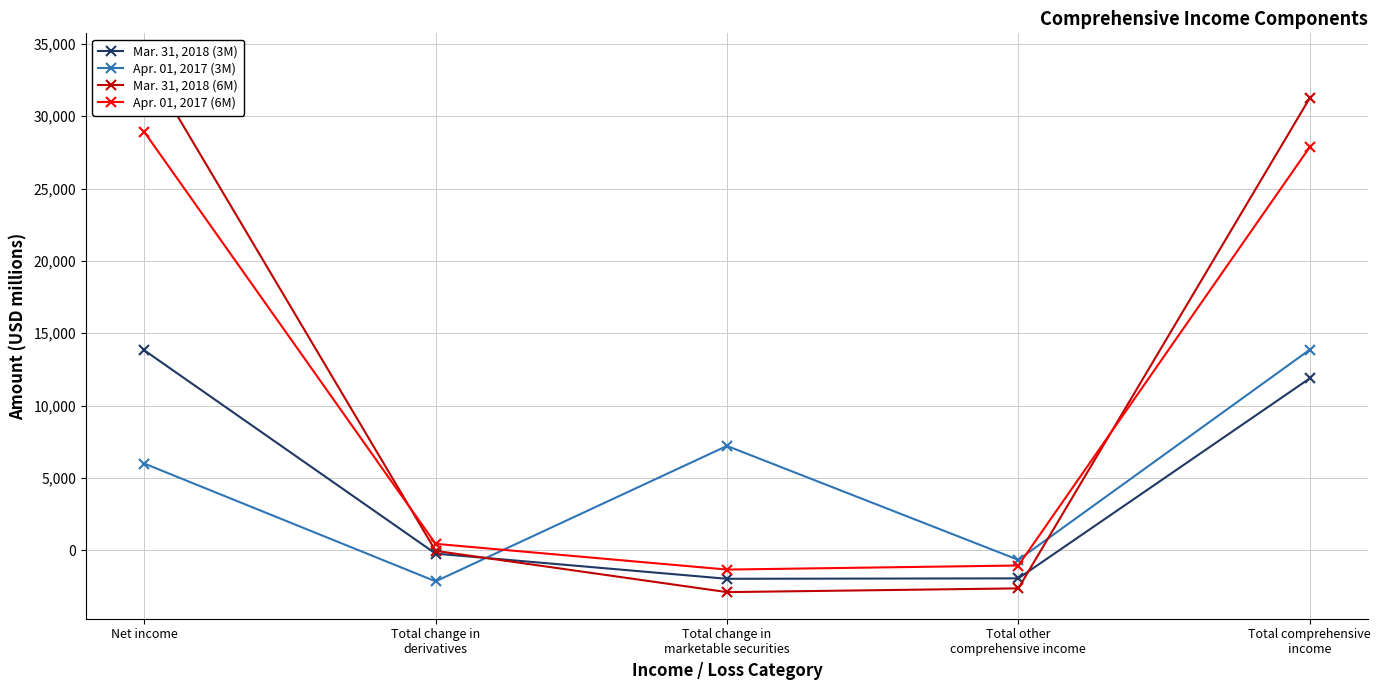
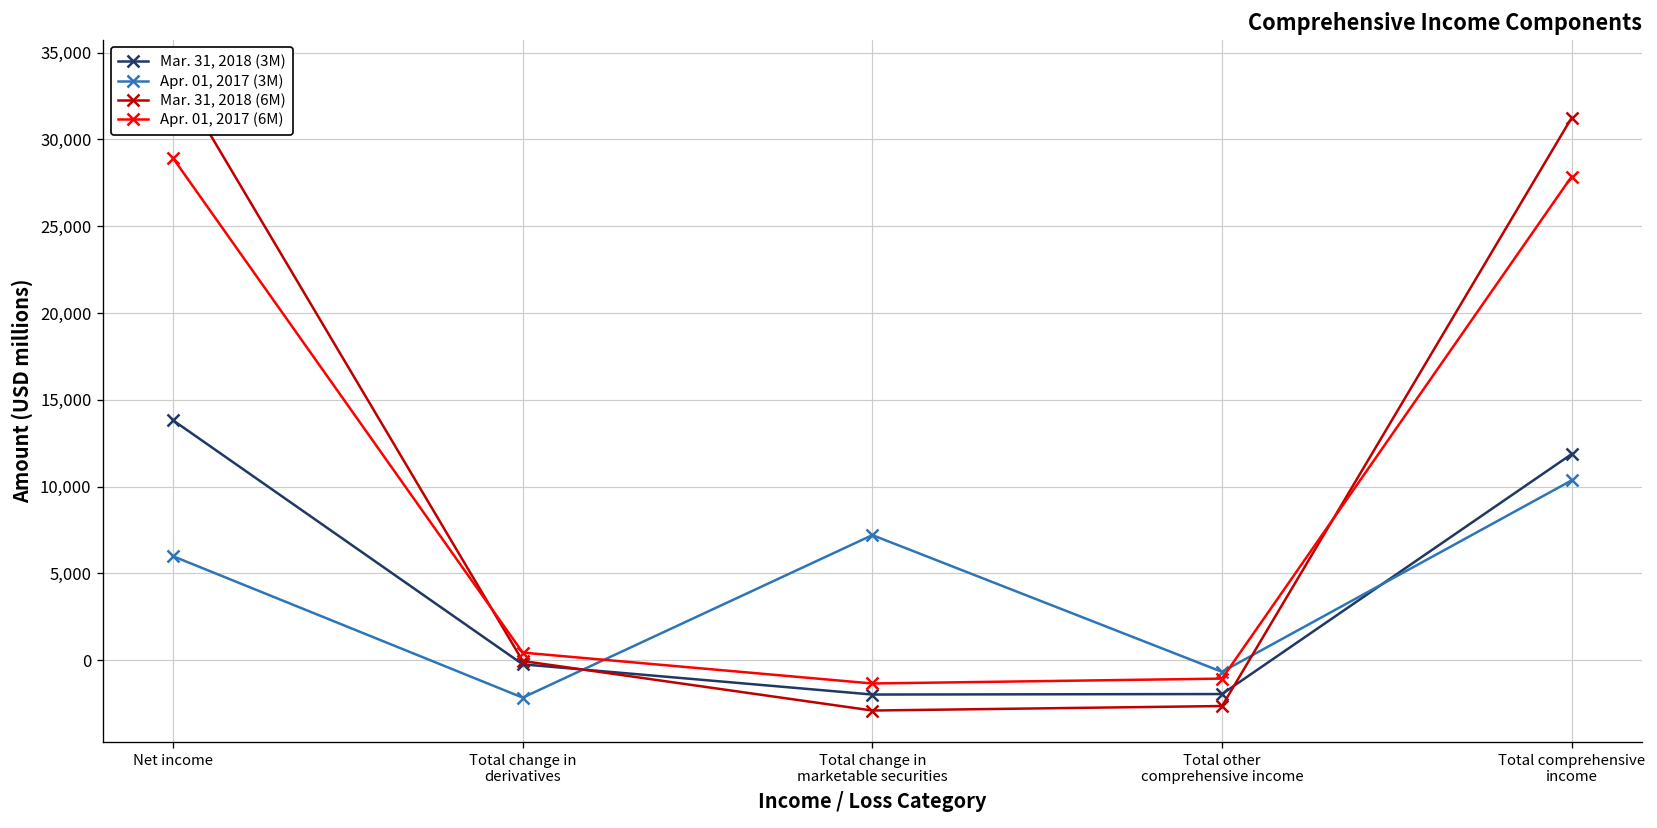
  {
    "Mar. 31, 2018 (3M)": {
      "Net income": "13,800",
      "Total change in derivatives": "-200",
      "Total change in marketable securities": "-2,000",
      "Total other comprehensive income": "-1,900",
      "Total comprehensive income": "11,900"
    },
    "Apr. 01, 2017 (3M)": {
      "Net income": "6,000",
      "Total change in derivatives": "-2,200",
      "Total change in marketable securities": "7,200",
      "Total other comprehensive income": "-700",
-     "Total comprehensive income": "13,900"
+     "Total comprehensive income": "10,400"
    },
    "Mar. 31, 2018 (6M)": {
      "Total change in derivatives": "0",
      "Total change in marketable securities": "-2,900",
      "Total other comprehensive income": "-2,600",
      "Total comprehensive income": "31,300"
    },
    "Apr. 01, 2017 (6M)": {
      "Net income": "28,900",
      "Total change in derivatives": "400",
      "Total change in marketable securities": "-1,300",
      "Total other comprehensive income": "-1,100",
      "Total comprehensive income": "27,900"
    }
  }
